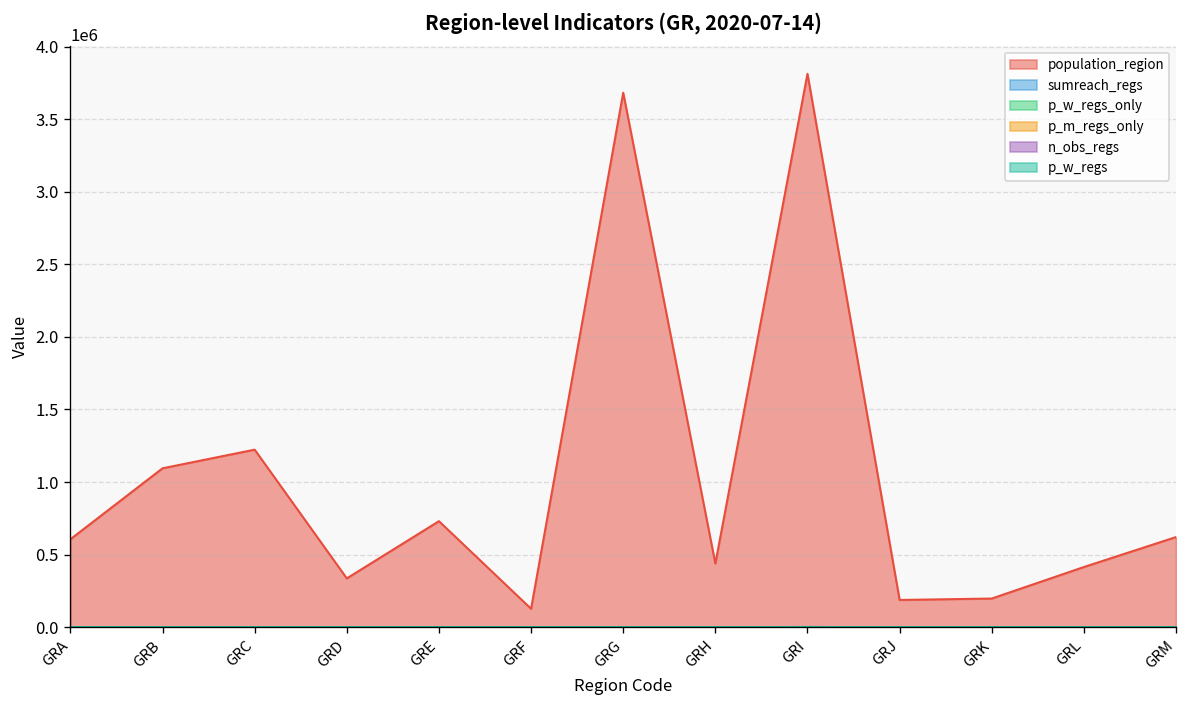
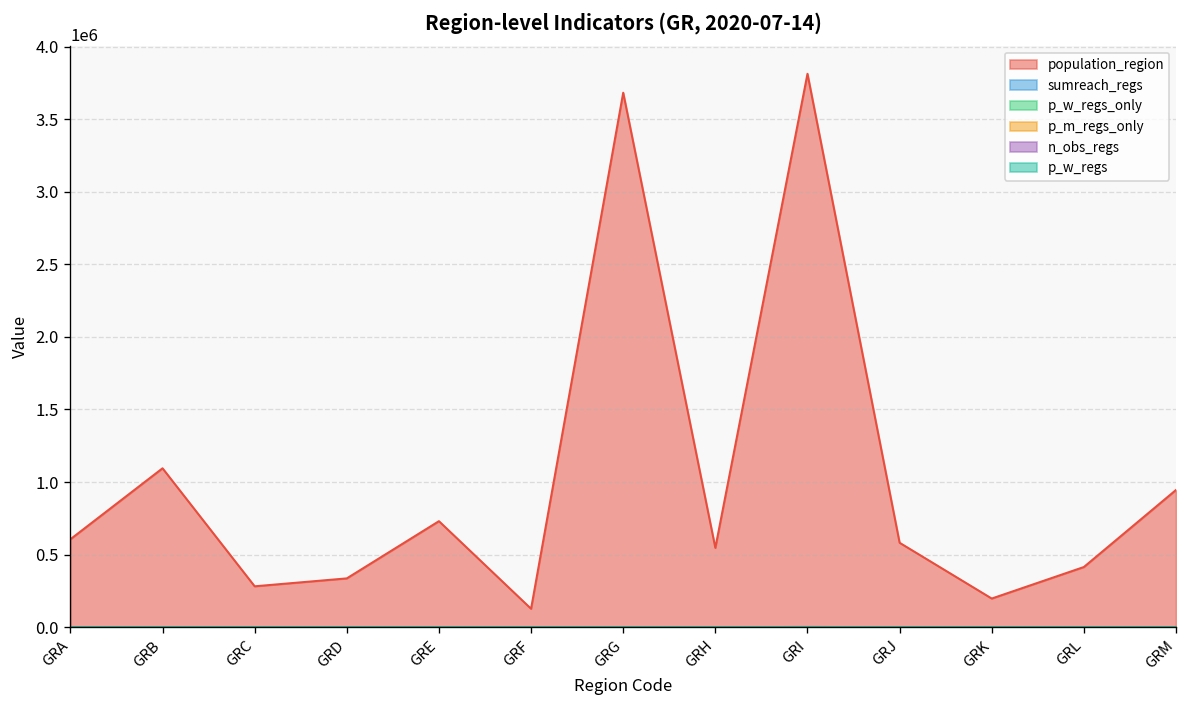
  {
    "population_region": {
      "GRA": 610000,
      "GRB": 1090000,
-     "GRC": 1220000,
+     "GRC": 280000,
      "GRD": 340000,
      "GRE": 730000,
      "GRF": 130000,
      "GRG": 3680000,
-     "GRH": 440000,
+     "GRH": 550000,
      "GRI": 3810000,
-     "GRJ": 190000,
+     "GRJ": 580000,
      "GRK": 200000,
      "GRL": 410000,
-     "GRM": 620000
+     "GRM": 950000
    }
  }
